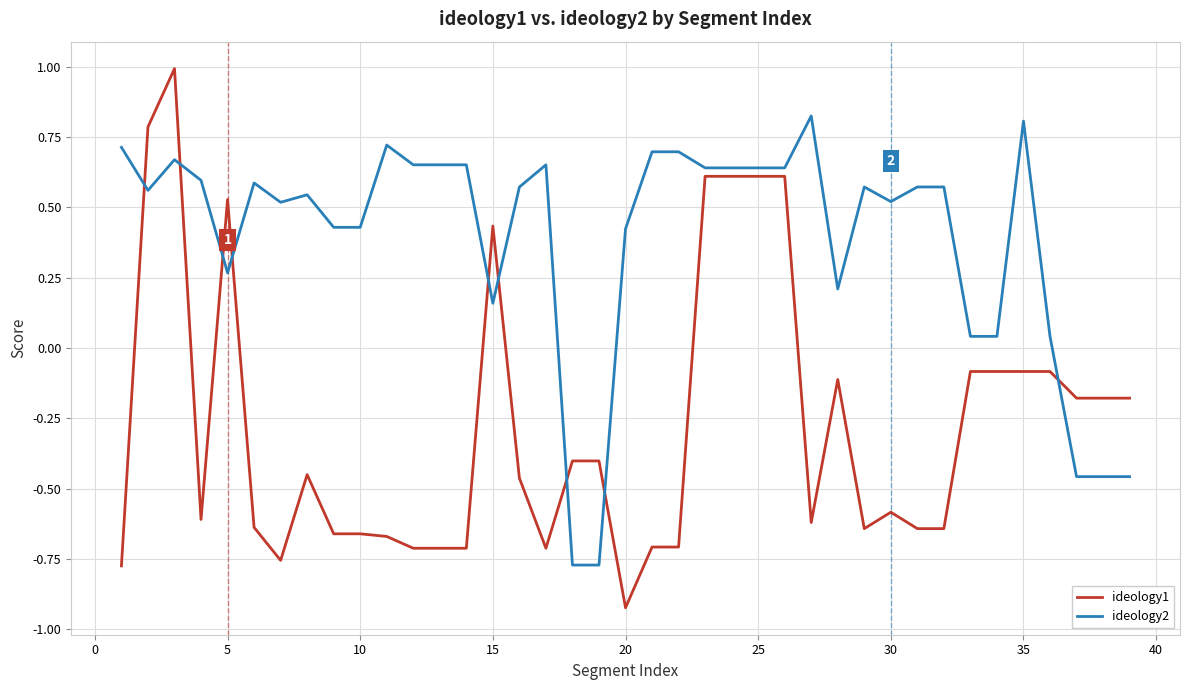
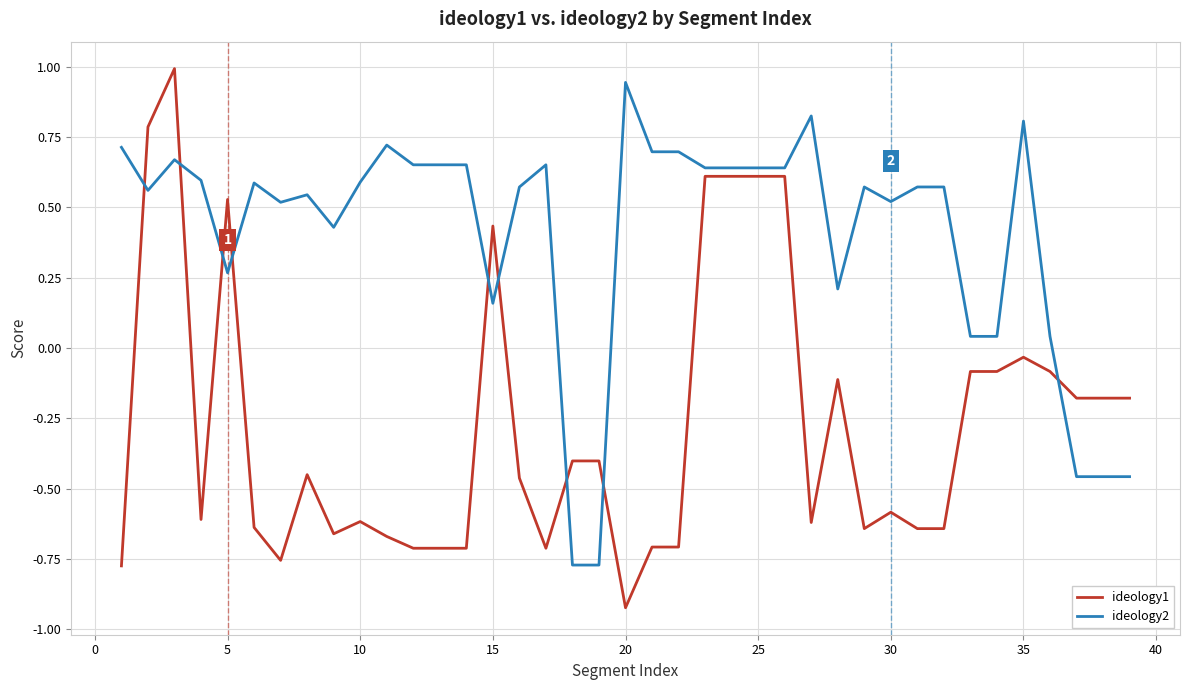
  {
    "ideology1": {
      "5": 0.53,
-     "10": -0.66,
+     "10": -0.62,
      "15": 0.43,
      "20": -0.92,
      "25": 0.61,
      "30": -0.58,
-     "35": -0.08
+     "35": -0.03
    },
    "ideology2": {
      "5": 0.27,
-     "10": 0.43,
+     "10": 0.59,
      "15": 0.16,
-     "20": 0.42,
+     "20": 0.94,
      "25": 0.64,
      "30": 0.52,
      "35": 0.81
    }
  }
